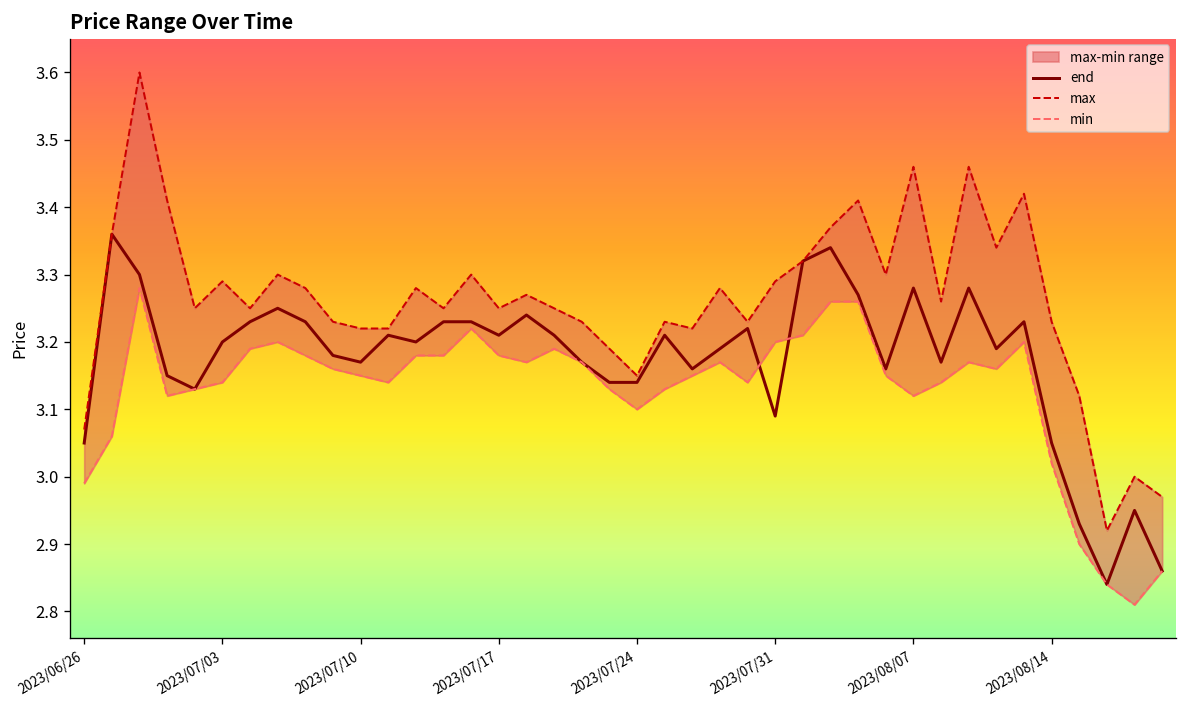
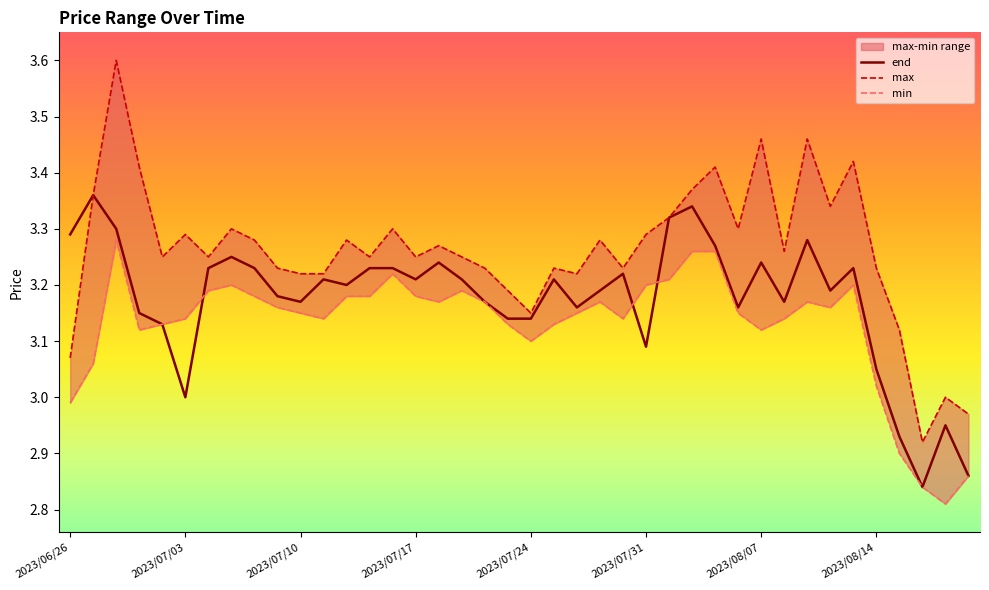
  {
    "end": {
-     "2023/06/26": 3.05,
-     "2023/07/03": 3.2,
+     "2023/06/26": 3.29,
+     "2023/07/03": 3.0,
      "2023/07/10": 3.17,
      "2023/07/17": 3.21,
      "2023/07/24": 3.14,
      "2023/07/31": 3.09,
-     "2023/08/07": 3.28,
+     "2023/08/07": 3.24,
      "2023/08/14": 3.05
    }
  }
